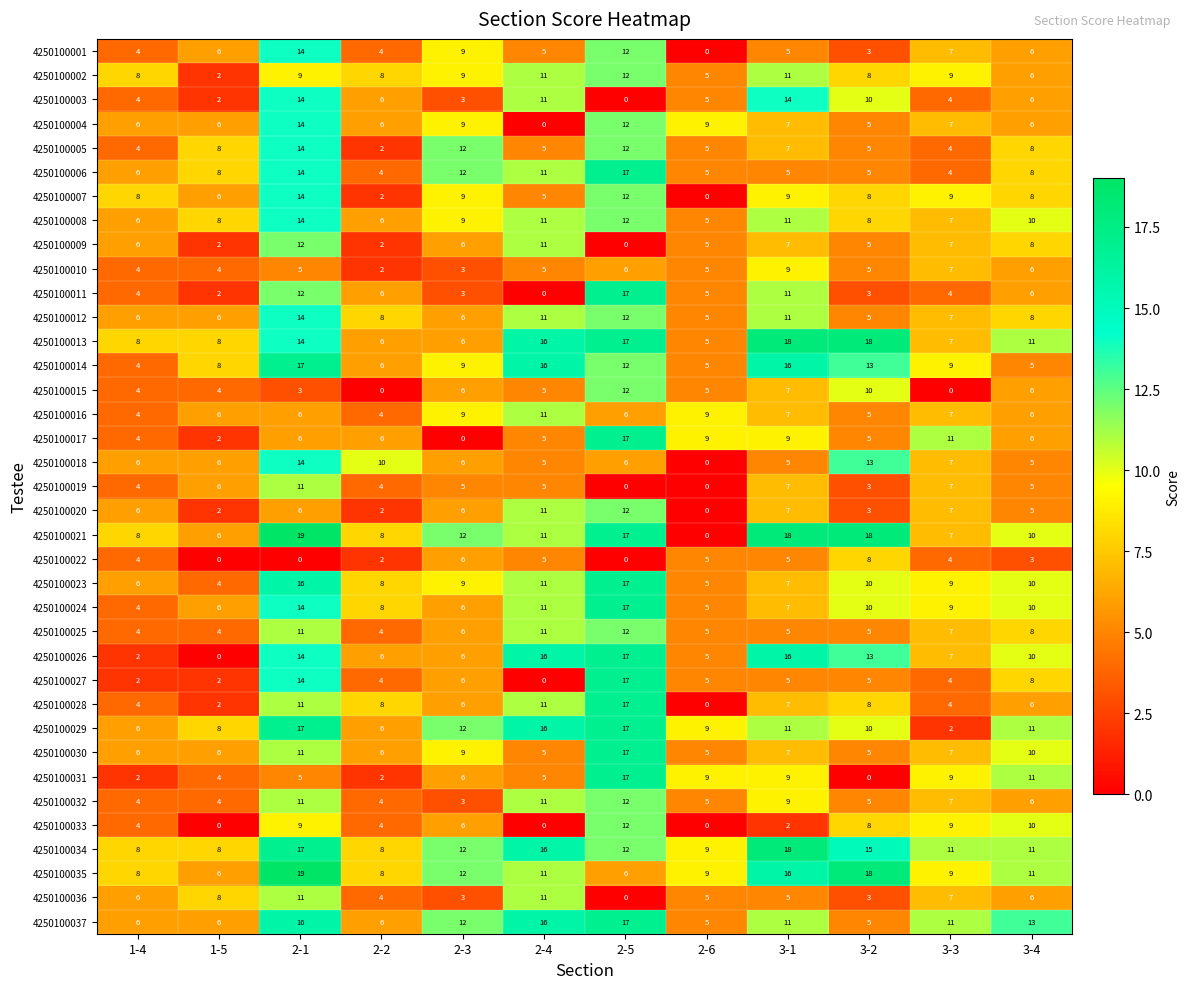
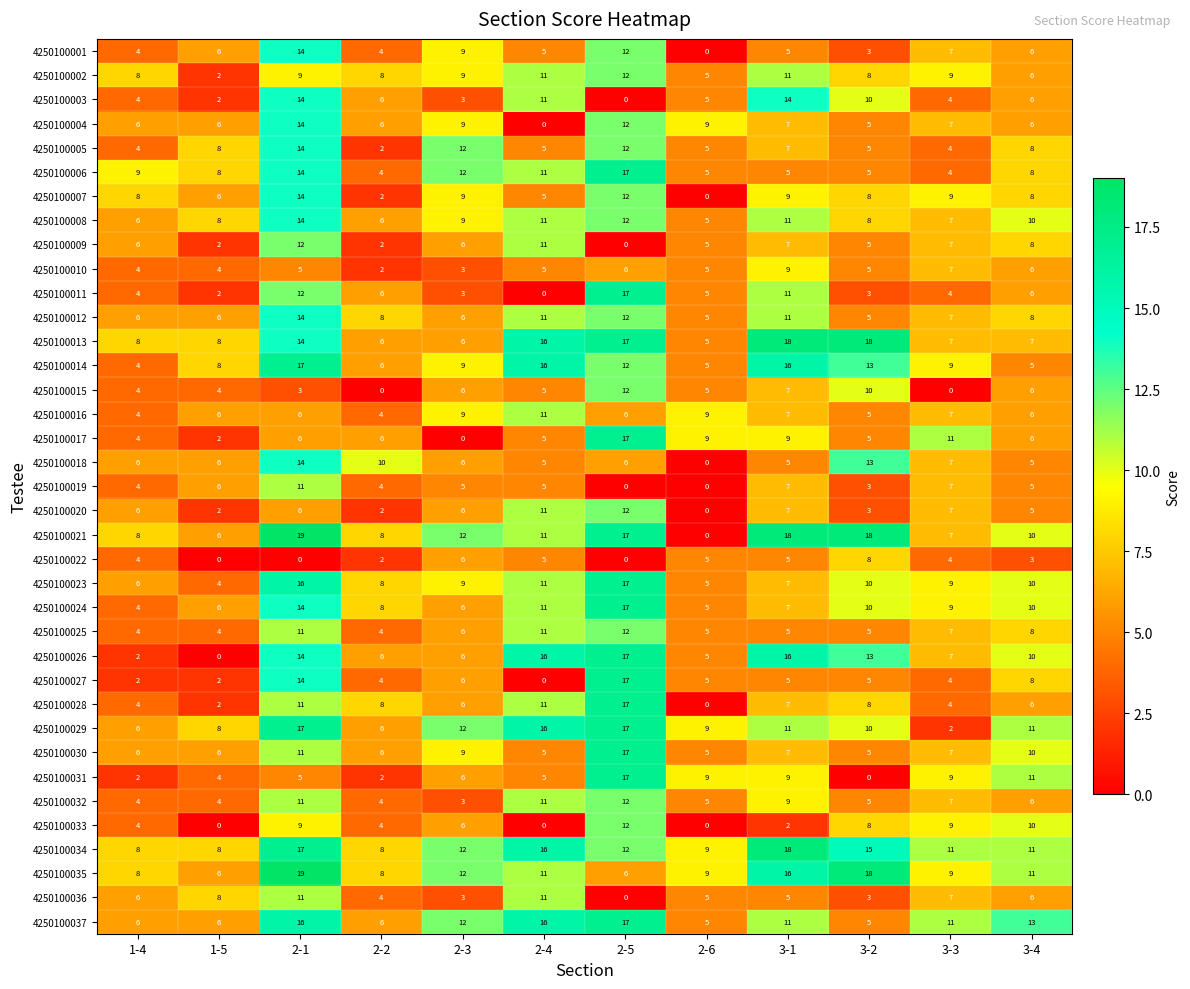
  {
    "4250100006": {
-     "1-4": 6,
+     "1-4": 9,
      "1-5": 8,
      "2-1": 14,
      "2-2": 4,
      "2-3": 12,
      "2-4": 11,
      "2-5": 17,
      "2-6": 5,
      "3-1": 5,
      "3-2": 5,
      "3-3": 4,
      "3-4": 8
    },
    "4250100013": {
      "1-4": 8,
      "1-5": 8,
      "2-1": 14,
      "2-2": 6,
      "2-3": 6,
      "2-4": 16,
      "2-5": 17,
      "2-6": 5,
      "3-1": 18,
      "3-2": 18,
      "3-3": 7,
-     "3-4": 11
+     "3-4": 7
    }
  }
